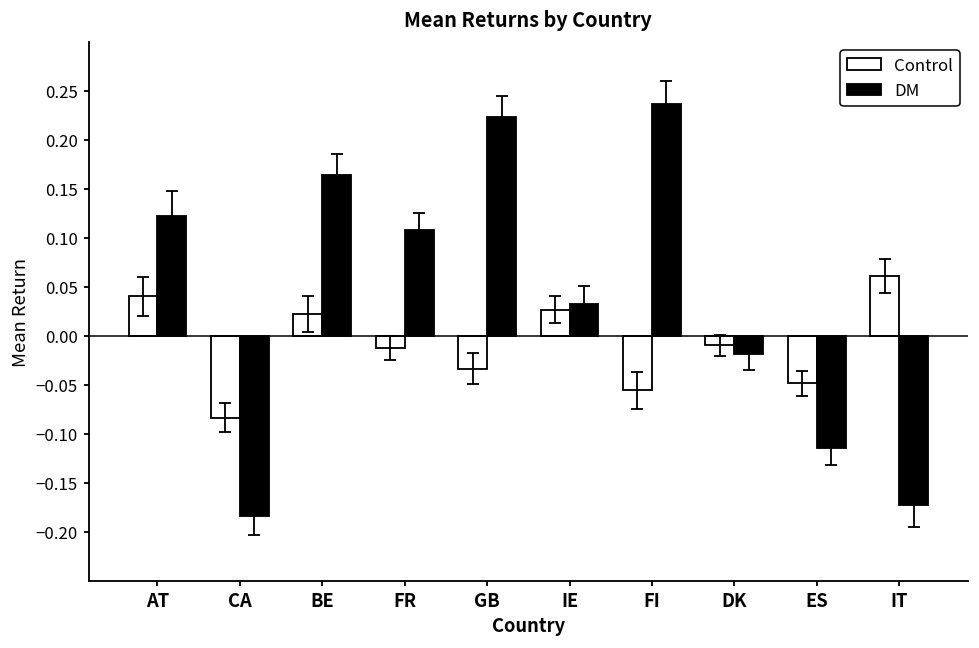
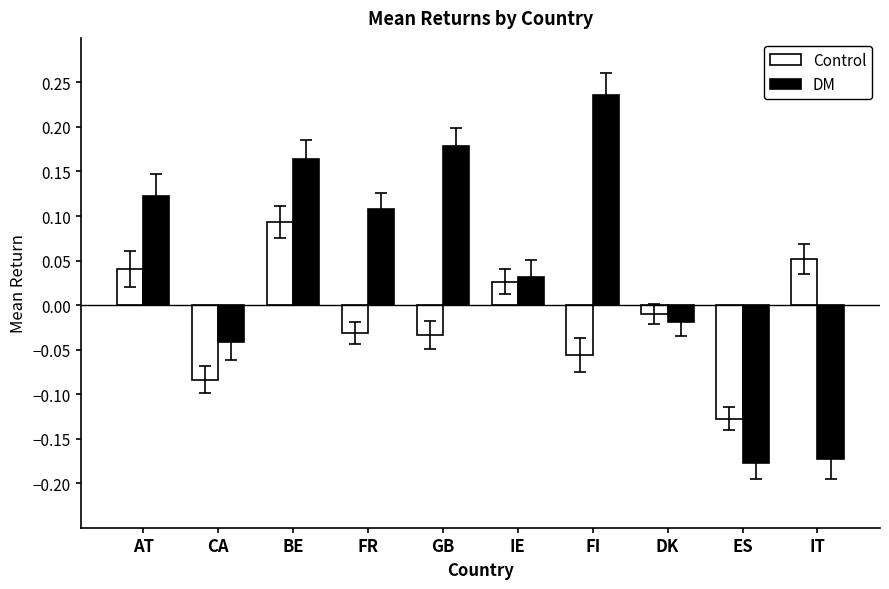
  {
    "Control": {
      "AT": 0.04,
      "CA": -0.08,
-     "BE": 0.02,
-     "FR": -0.01,
+     "BE": 0.09,
+     "FR": -0.03,
      "GB": -0.03,
      "IE": 0.03,
      "FI": -0.06,
      "DK": -0.01,
-     "ES": -0.05,
-     "IT": 0.06
+     "ES": -0.13,
+     "IT": 0.05
    },
    "DM": {
      "AT": 0.12,
-     "CA": -0.18,
+     "CA": -0.04,
      "BE": 0.16,
      "FR": 0.11,
-     "GB": 0.22,
+     "GB": 0.18,
      "IE": 0.03,
      "FI": 0.24,
      "DK": -0.02,
-     "ES": -0.11,
+     "ES": -0.18,
      "IT": -0.17
    }
  }
